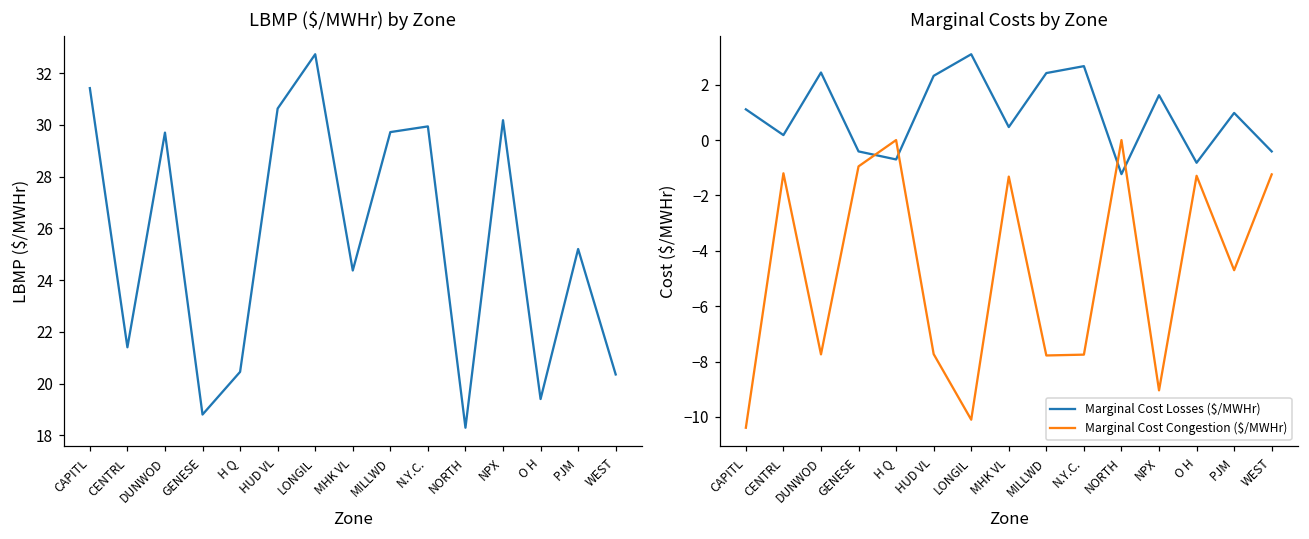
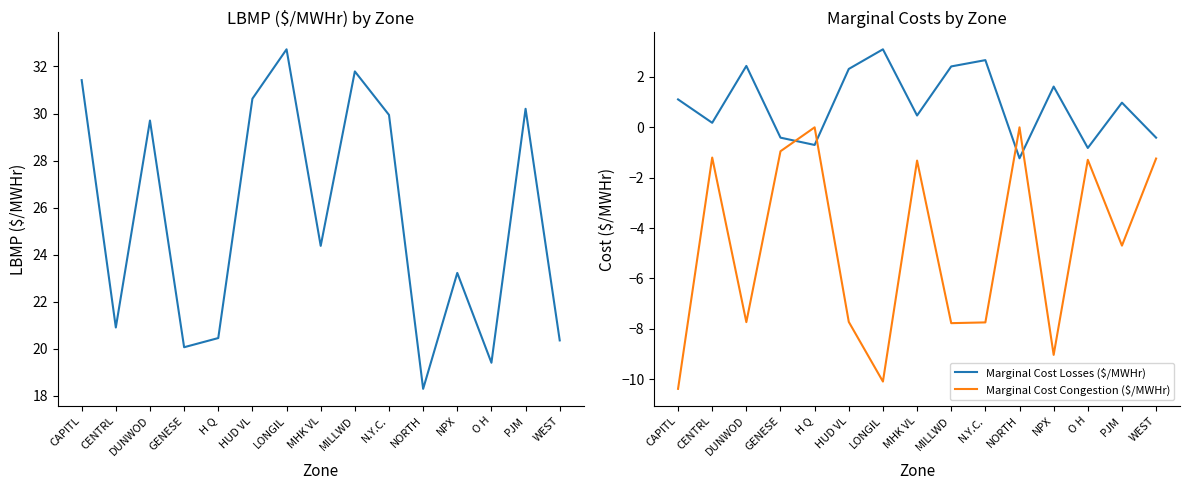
  {
    "LBMP ($/MWHr) by Zone": {
      "CAPITL": 31.4,
-     "CENTRL": 21.4,
+     "CENTRL": 20.9,
      "DUNWOD": 29.7,
-     "GENESE": 18.8,
+     "GENESE": 20.1,
      "H Q": 20.5,
      "HUD VL": 30.6,
      "LONGIL": 32.7,
      "MHK VL": 24.4,
-     "MILLWD": 29.7,
+     "MILLWD": 31.8,
      "N.Y.C.": 29.9,
      "NORTH": 18.3,
-     "NPX": 30.2,
+     "NPX": 23.2,
      "O H": 19.4,
-     "PJM": 25.2,
+     "PJM": 30.2,
      "WEST": 20.4
    },
    "Marginal Costs by Zone": {
      "Marginal Cost Losses ($/MWHr)": {
        "CAPITL": 1.1,
        "CENTRL": 0.2,
        "DUNWOD": 2.4,
        "GENESE": -0.4,
        "H Q": -0.7,
        "HUD VL": 2.3,
        "LONGIL": 3.1,
        "MHK VL": 0.5,
        "MILLWD": 2.4,
        "N.Y.C.": 2.7,
        "NORTH": -1.2,
        "NPX": 1.6,
        "O H": -0.8,
        "PJM": 1.0,
        "WEST": -0.4
      },
      "Marginal Cost Congestion ($/MWHr)": {
        "CAPITL": -10.4,
        "CENTRL": -1.2,
        "DUNWOD": -7.7,
        "GENESE": -1.0,
        "H Q": 0.0,
        "HUD VL": -7.7,
        "LONGIL": -10.1,
        "MHK VL": -1.3,
        "MILLWD": -7.8,
        "N.Y.C.": -7.8,
        "NORTH": 0.0,
        "NPX": -9.0,
        "O H": -1.3,
        "PJM": -4.7,
        "WEST": -1.2
      }
    }
  }
